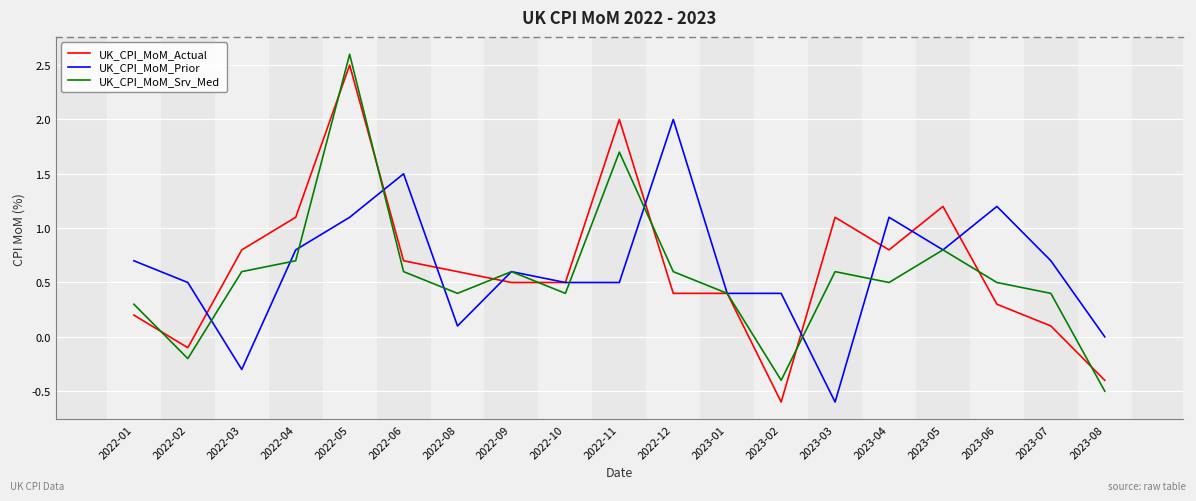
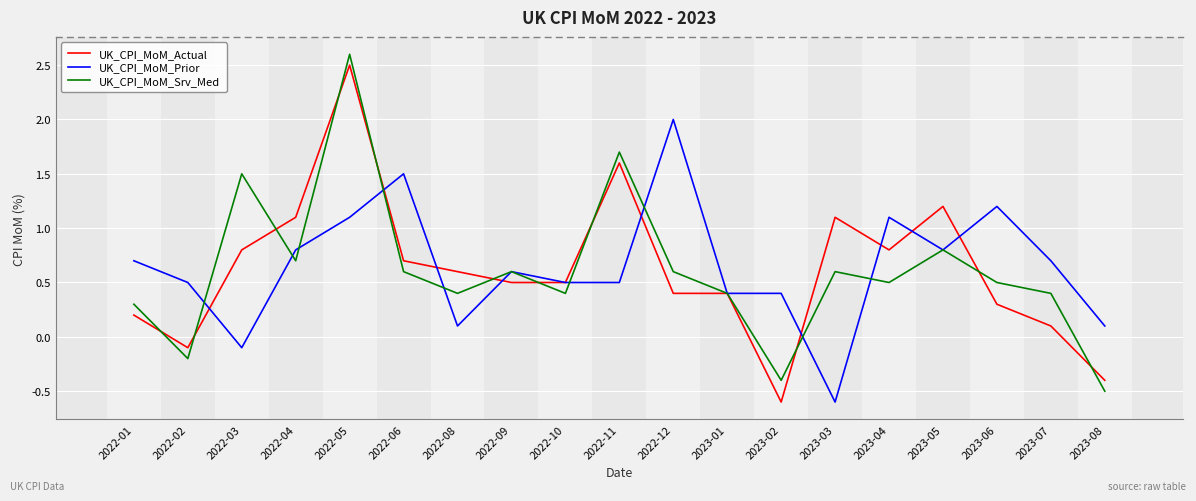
  {
    "UK_CPI_MoM_Actual": {
      "2022-01": 0.2,
      "2022-02": -0.1,
      "2022-03": 0.8,
      "2022-04": 1.1,
      "2022-05": 2.5,
      "2022-06": 0.7,
      "2022-08": 0.6,
      "2022-09": 0.5,
-     "2022-11": 2.0,
+     "2022-11": 1.6,
      "2022-12": 0.4,
      "2023-02": -0.6,
      "2023-03": 1.1,
      "2023-04": 0.8,
      "2023-05": 1.2,
      "2023-06": 0.3,
      "2023-07": 0.1,
      "2023-08": -0.4
    },
    "UK_CPI_MoM_Prior": {
      "2022-01": 0.7,
      "2022-02": 0.5,
-     "2022-03": -0.3,
+     "2022-03": -0.1,
      "2022-04": 0.8,
      "2022-05": 1.1,
      "2022-06": 1.5,
      "2022-08": 0.1,
      "2022-11": 0.5,
      "2022-12": 2.0,
      "2023-02": 0.4,
      "2023-03": -0.6,
      "2023-04": 1.1,
      "2023-06": 1.2,
      "2023-07": 0.7,
-     "2023-08": 0.0
+     "2023-08": 0.1
    },
    "UK_CPI_MoM_Srv_Med": {
      "2022-01": 0.3,
      "2022-02": -0.2,
-     "2022-03": 0.6,
+     "2022-03": 1.5,
      "2022-04": 0.7,
      "2022-05": 2.6,
      "2022-06": 0.6,
      "2022-08": 0.4,
      "2022-10": 0.4,
      "2022-11": 1.7,
      "2022-12": 0.6,
      "2023-02": -0.4,
      "2023-03": 0.6,
      "2023-04": 0.5,
      "2023-06": 0.5,
      "2023-07": 0.4,
      "2023-08": -0.5
    }
  }
